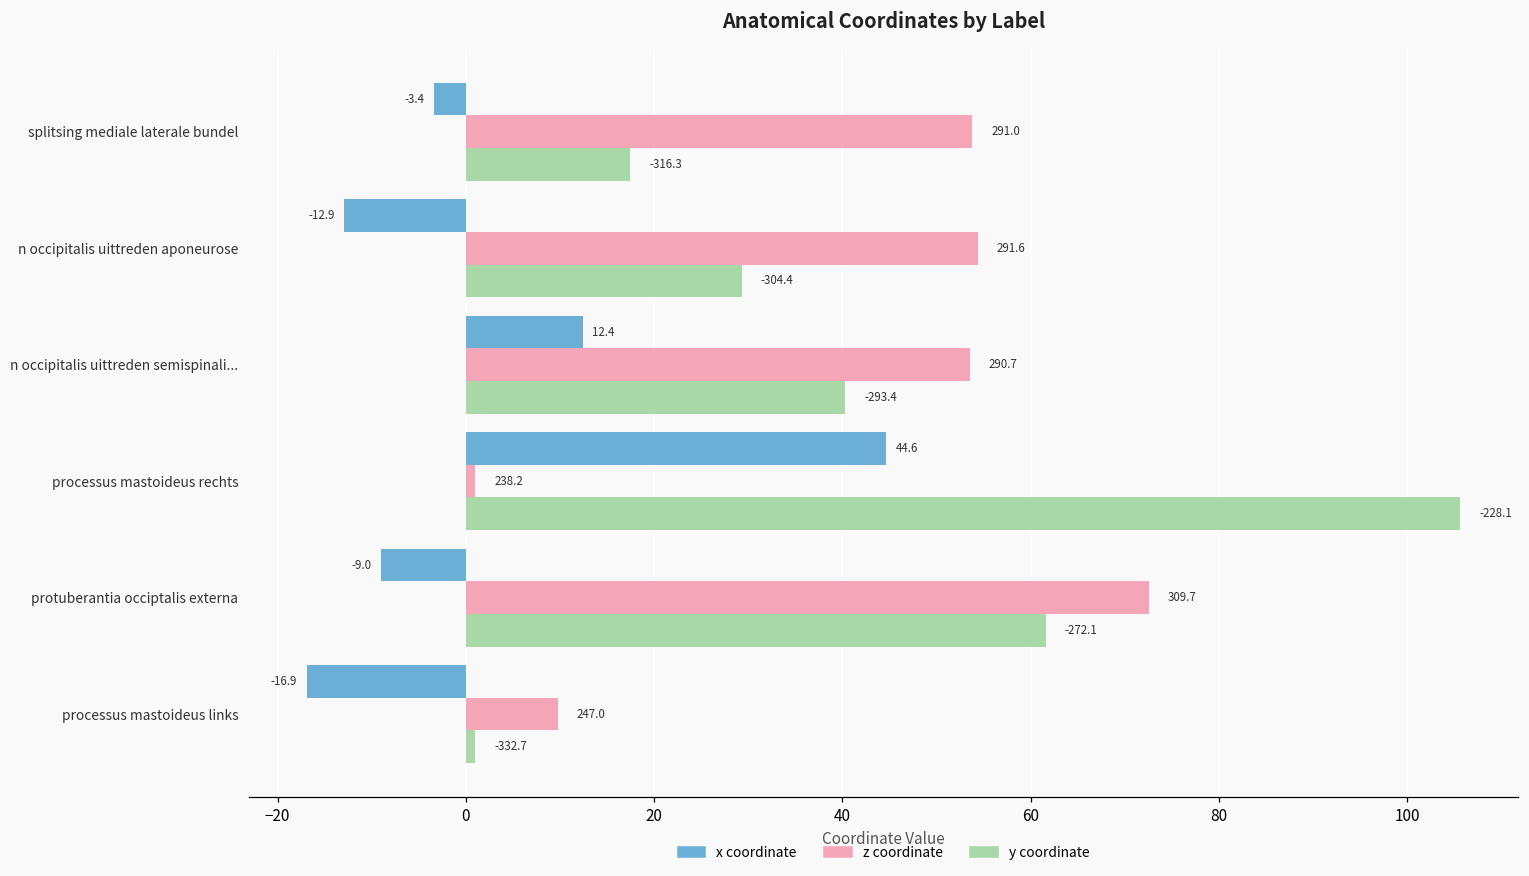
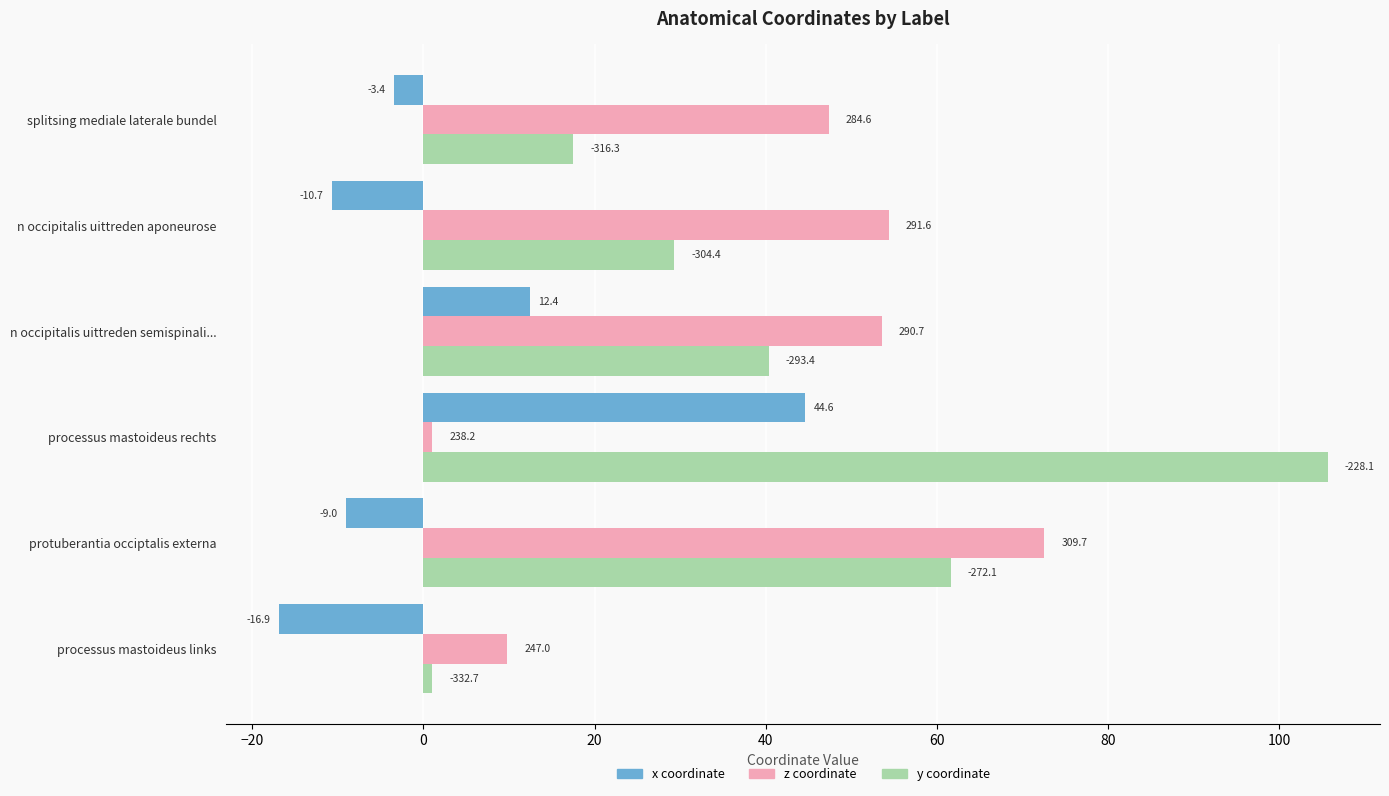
  {
    "x coordinate": {
      "splitsing mediale laterale bundel": -3.4,
-     "n occipitalis uittreden aponeurose": -12.9,
+     "n occipitalis uittreden aponeurose": -10.7,
      "n occipitalis uittreden semispinali...": 12.4,
      "processus mastoideus rechts": 44.6,
      "protuberantia occiptalis externa": -9.0,
      "processus mastoideus links": -16.9
    },
    "z coordinate": {
-     "splitsing mediale laterale bundel": 291.0
+     "splitsing mediale laterale bundel": 284.6
    }
  }
